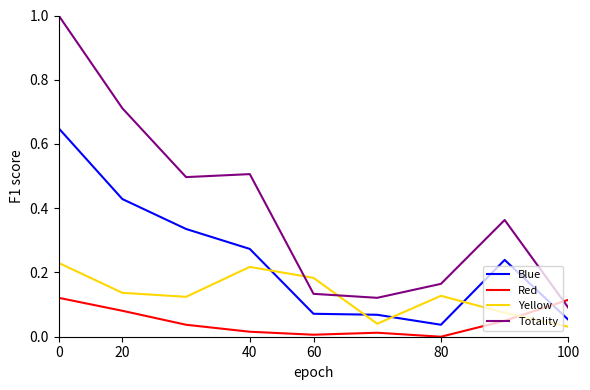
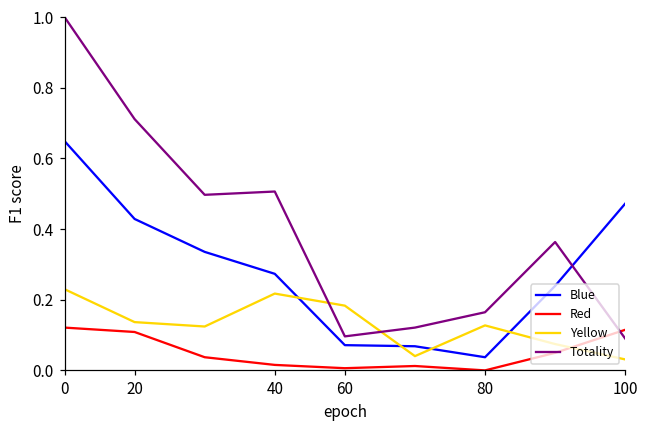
  {
    "Blue": {
      "0": 0.65,
      "20": 0.43,
      "40": 0.27,
      "60": 0.07,
      "80": 0.04,
-     "100": 0.05
+     "100": 0.47
    },
    "Red": {
      "0": 0.12,
-     "20": 0.08,
+     "20": 0.11,
      "40": 0.02,
      "60": 0.01,
      "80": 0.00,
      "100": 0.11
    },
    "Yellow": {
      "0": 0.23,
      "20": 0.14,
      "40": 0.22,
      "60": 0.18,
      "80": 0.13,
      "100": 0.03
    },
    "Totality": {
      "0": 1.00,
      "20": 0.71,
      "40": 0.51,
-     "60": 0.13,
+     "60": 0.10,
      "80": 0.16,
      "100": 0.09
    }
  }
